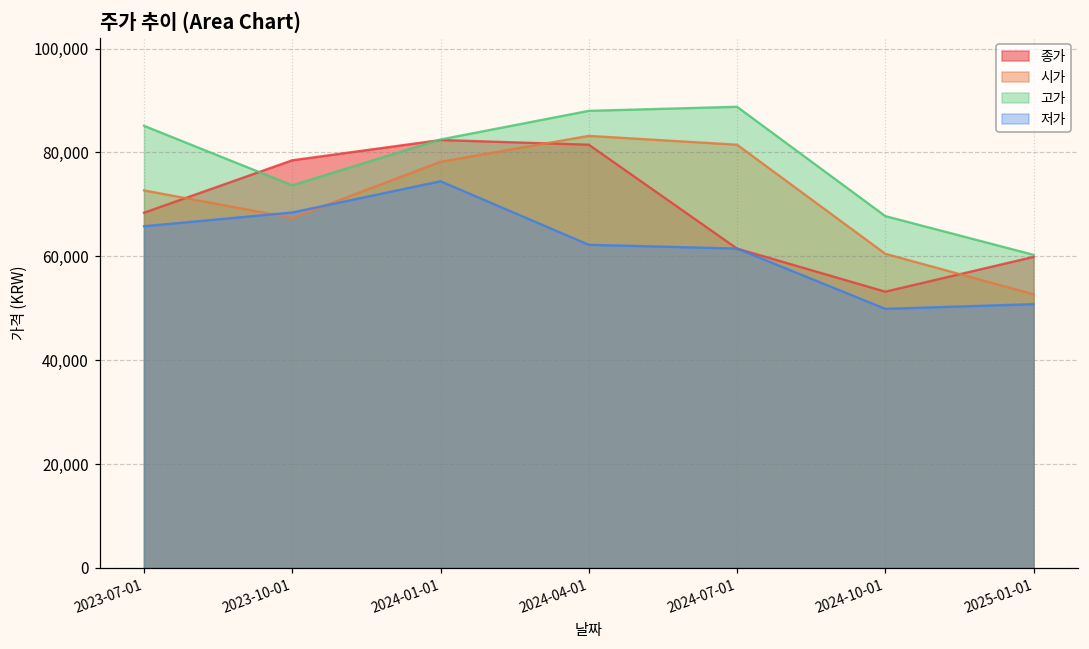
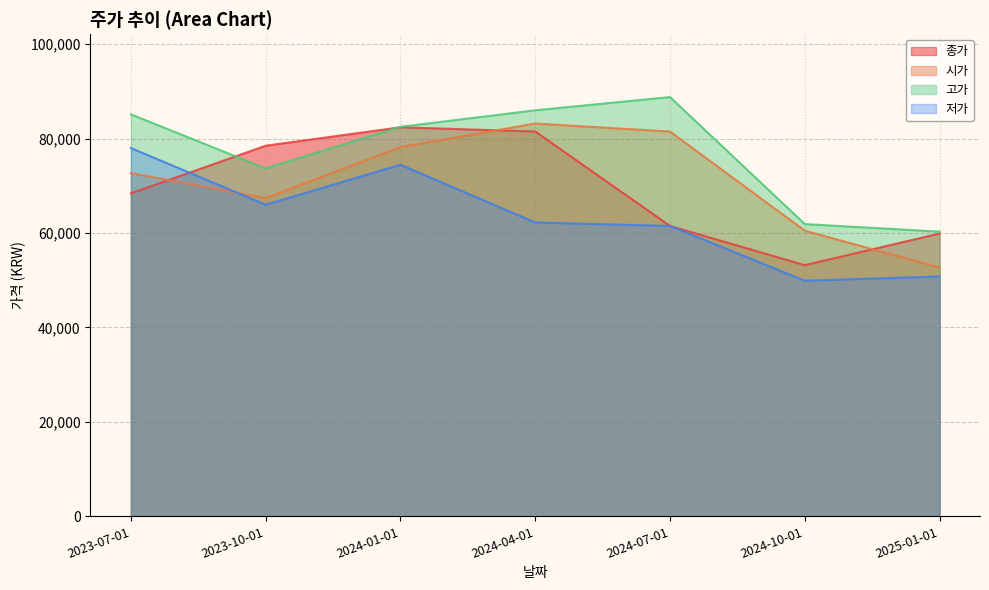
  {
    "고가": {
      "2023-07-01": "85,000",
      "2023-10-01": "74,000",
-     "2024-04-01": "88,000",
+     "2024-04-01": "86,000",
      "2024-07-01": "89,000",
-     "2024-10-01": "68,000"
+     "2024-10-01": "62,000"
    },
    "저가": {
-     "2023-07-01": "66,000",
-     "2023-10-01": "68,000",
+     "2023-07-01": "78,000",
+     "2023-10-01": "66,000",
      "2024-01-01": "74,000",
      "2024-04-01": "62,000",
      "2024-10-01": "50,000",
      "2025-01-01": "51,000"
    }
  }
